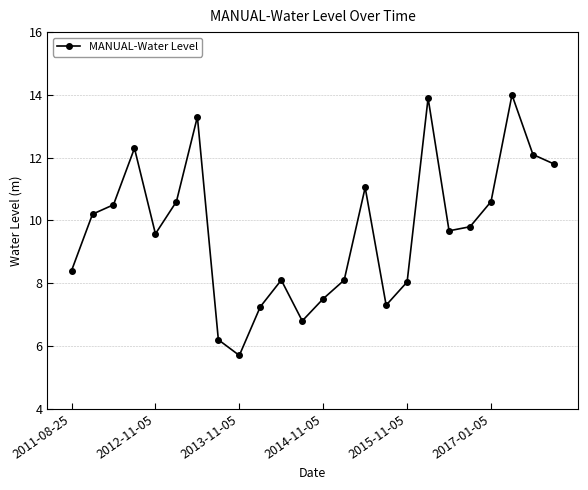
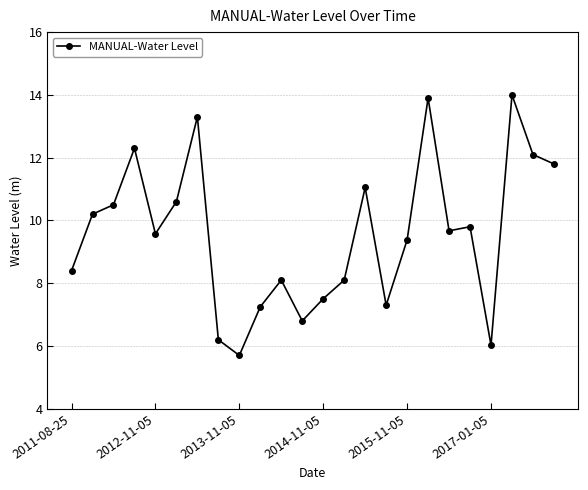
  {
    "2011-08-25": 8.4,
    "2012-11-05": 9.6,
    "2013-11-05": 5.7,
    "2014-11-05": 7.5,
-   "2015-11-05": 8.0,
-   "2017-01-05": 10.6
+   "2015-11-05": 9.4,
+   "2017-01-05": 6.0
  }
